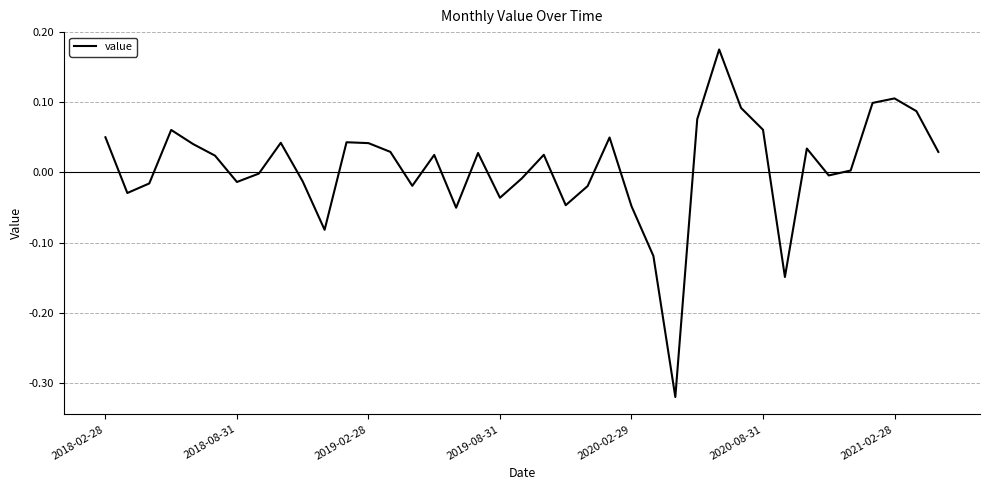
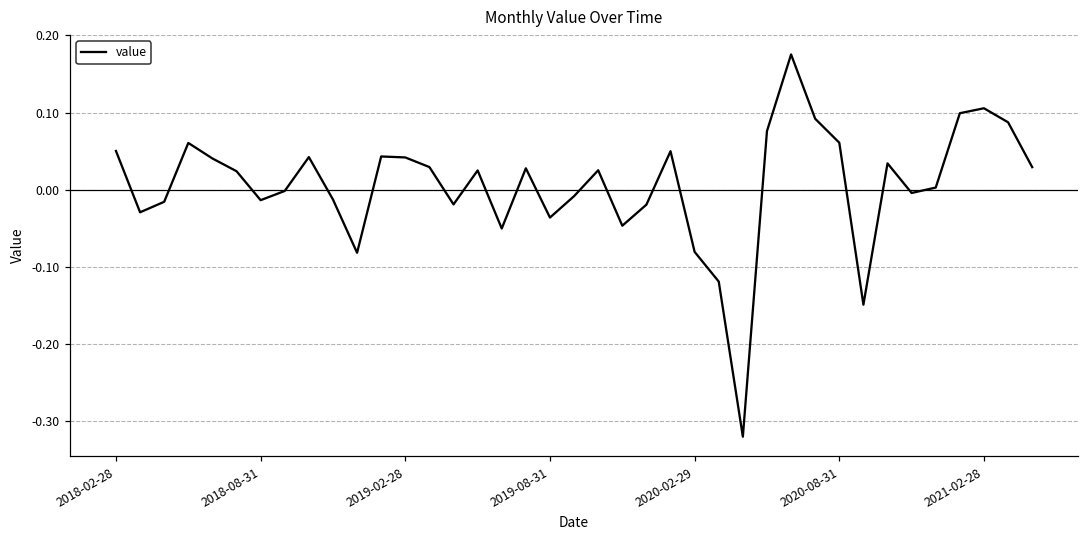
  {
    "2018-02-28": 0.05,
    "2018-08-31": -0.01,
    "2019-02-28": 0.04,
    "2019-08-31": -0.04,
-   "2020-02-29": -0.05,
+   "2020-02-29": -0.08,
    "2020-08-31": 0.06,
    "2021-02-28": 0.11
  }
